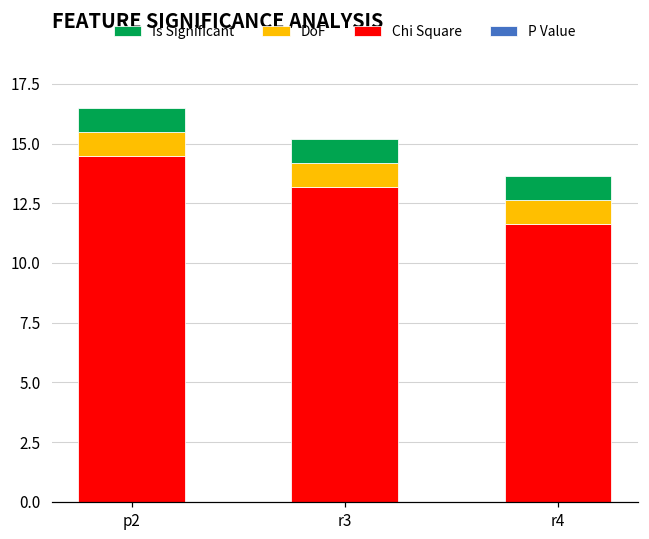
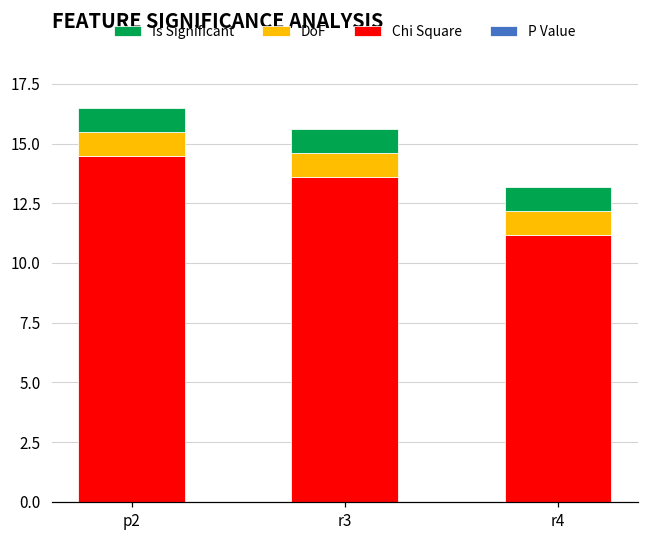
  {
    "Chi Square": {
      "p2": 14.5,
-     "r3": 13.2,
-     "r4": 11.6
+     "r3": 13.6,
+     "r4": 11.2
    },
    "DoF": {
      "p2": 1.0,
      "r3": 1.0,
      "r4": 1.0
    },
    "Is Significant": {
      "p2": 1.0,
      "r3": 1.0,
      "r4": 1.0
    }
  }
